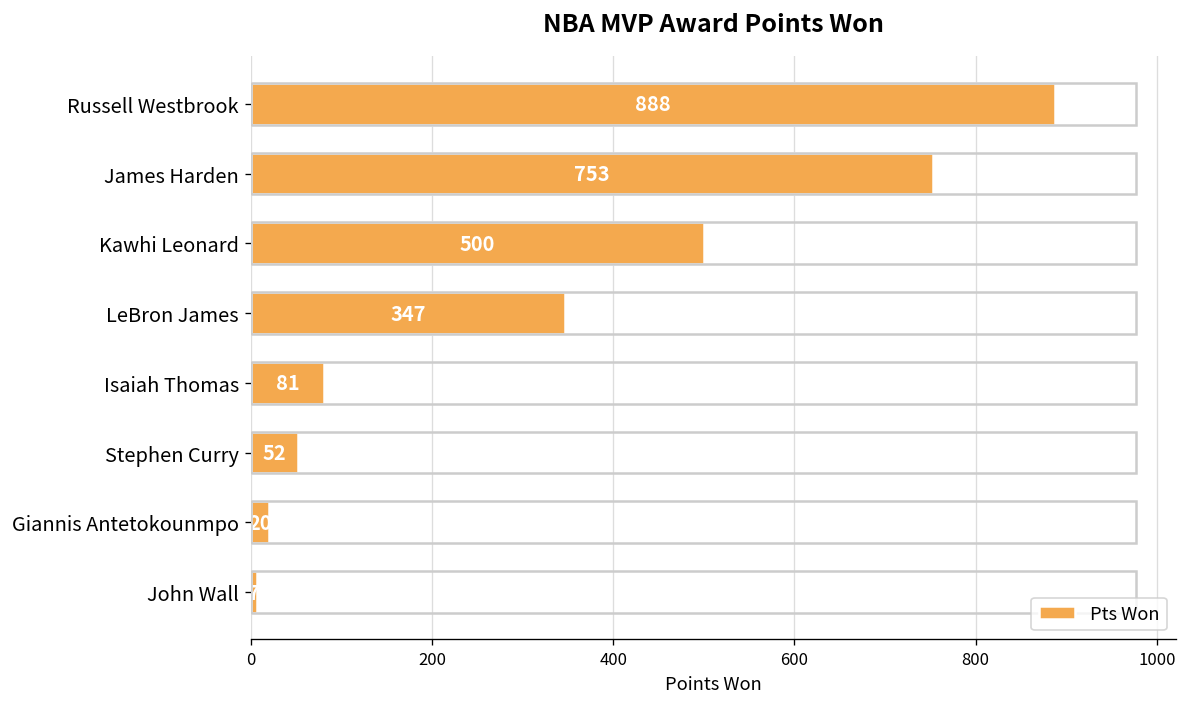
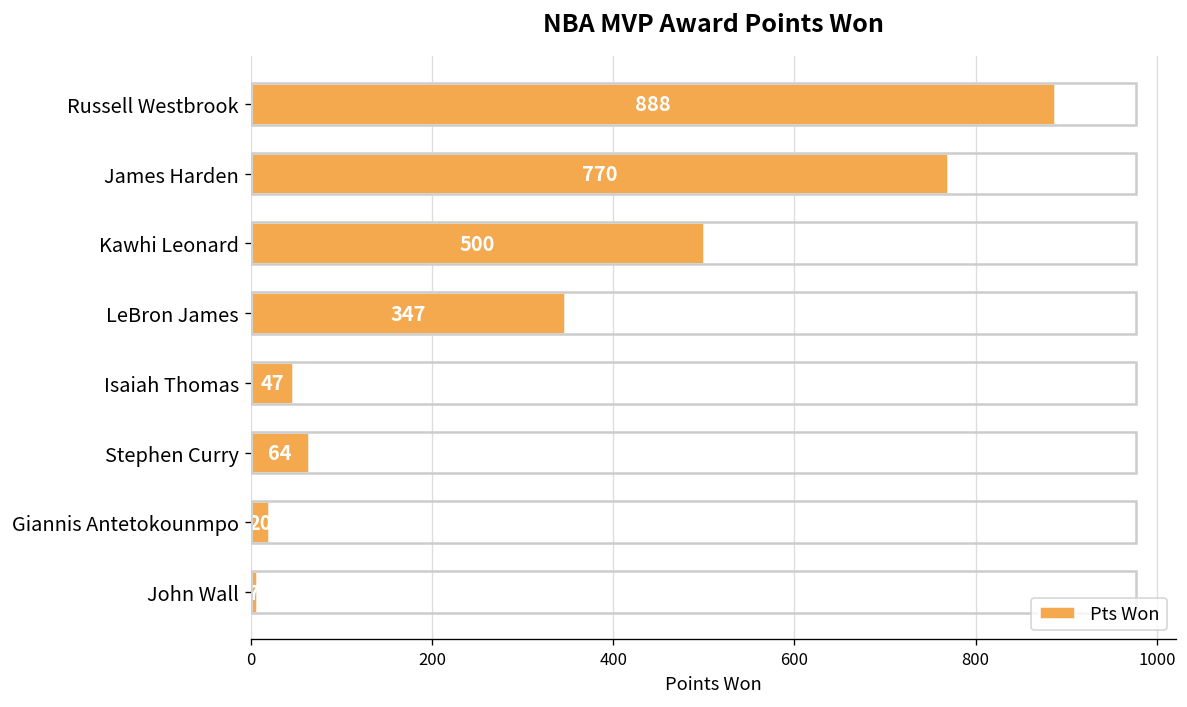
  {
    "Russell Westbrook": 888,
-   "James Harden": 753,
+   "James Harden": 770,
    "Kawhi Leonard": 500,
    "LeBron James": 347,
-   "Isaiah Thomas": 81,
-   "Stephen Curry": 52,
+   "Isaiah Thomas": 47,
+   "Stephen Curry": 64,
    "Giannis Antetokounmpo": 20
  }
